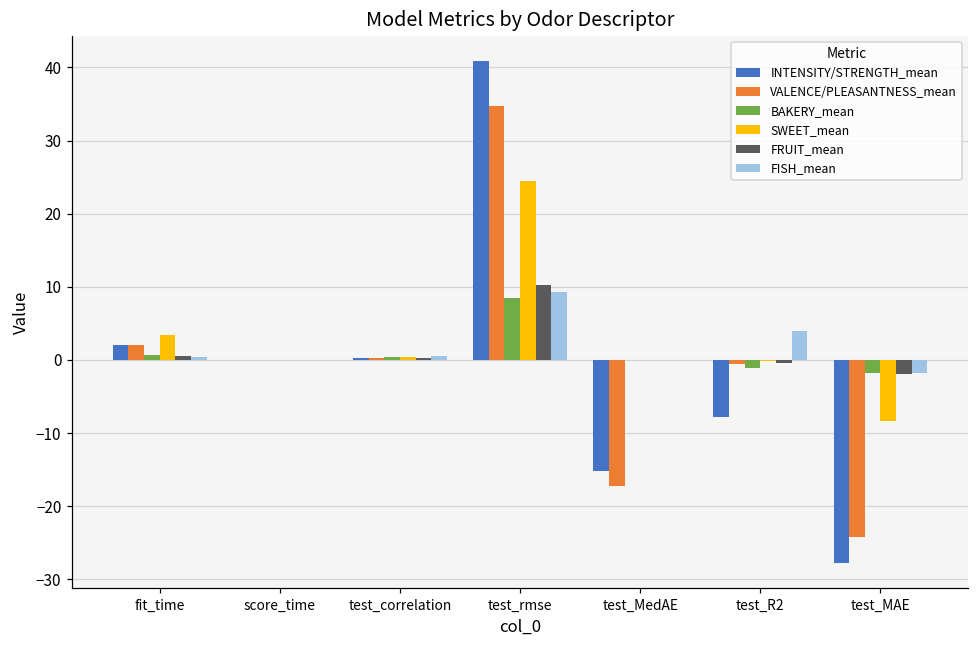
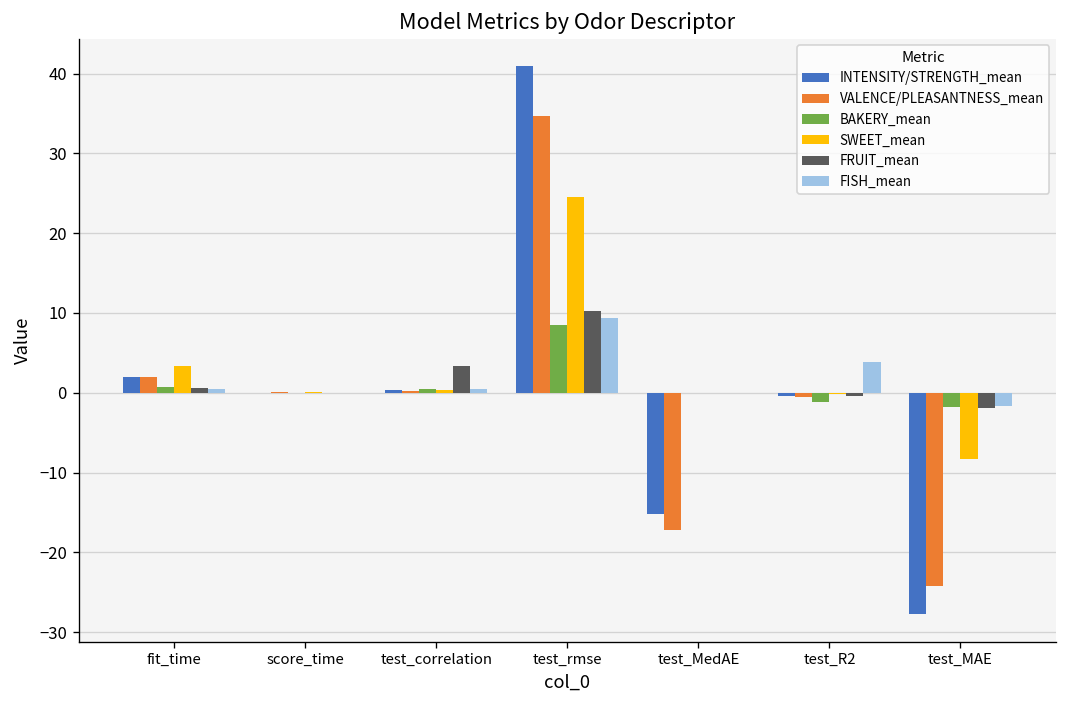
  {
    "INTENSITY/STRENGTH_mean": {
      "fit_time": 2,
      "test_rmse": 41,
      "test_MedAE": -15,
-     "test_R2": -8,
+     "test_R2": 0,
      "test_MAE": -28
    },
    "VALENCE/PLEASANTNESS_mean": {
      "fit_time": 2,
      "test_rmse": 35,
      "test_MedAE": -17,
      "test_R2": -1,
      "test_MAE": -24
    },
    "BAKERY_mean": {
      "fit_time": 1,
      "test_correlation": 0,
      "test_rmse": 8,
      "test_MedAE": 0,
      "test_R2": -1,
      "test_MAE": -2
    },
    "SWEET_mean": {
      "fit_time": 3,
      "test_rmse": 25,
      "test_MedAE": 0,
      "test_MAE": -8
    },
    "FRUIT_mean": {
      "fit_time": 1,
-     "test_correlation": 0,
+     "test_correlation": 3,
      "test_rmse": 10,
      "test_MedAE": 0,
      "test_R2": 0,
      "test_MAE": -2
    },
    "FISH_mean": {
      "fit_time": 0,
      "test_correlation": 1,
      "test_rmse": 9,
      "test_MedAE": 0,
      "test_R2": 4,
      "test_MAE": -2
    }
  }
